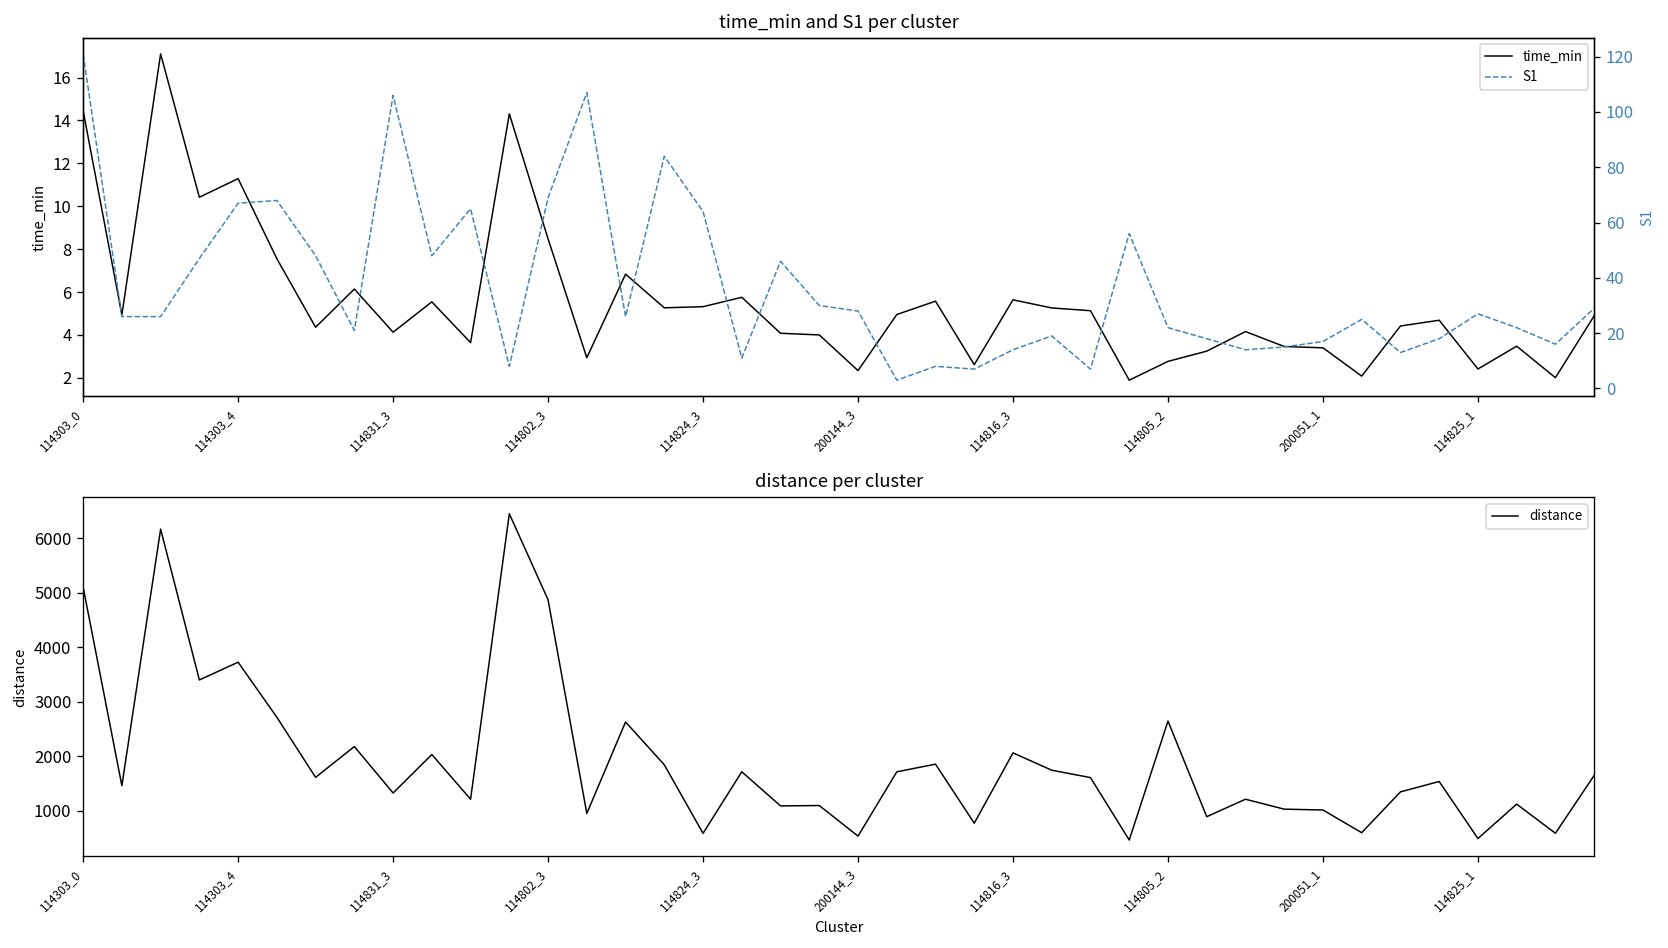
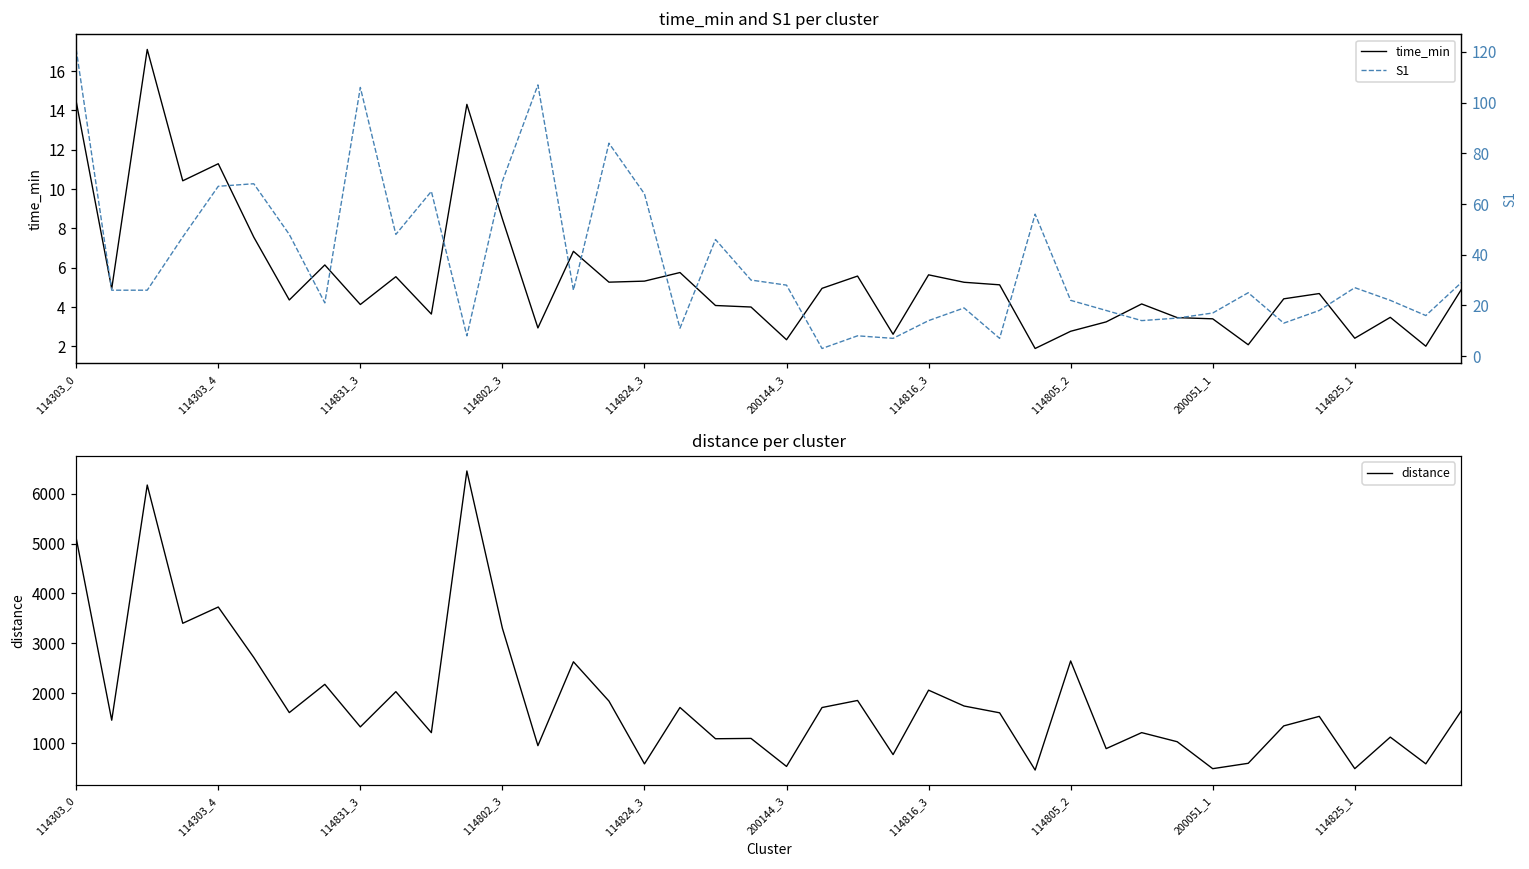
  {
    "distance per cluster": {
      "114303_0": 5100,
      "114303_4": 3700,
      "114831_3": 1300,
-     "114802_3": 4900,
+     "114802_3": 3300,
      "114824_3": 600,
      "200144_3": 500,
      "114816_3": 2100,
      "114805_2": 2600,
-     "200051_1": 1000,
+     "200051_1": 500,
      "114825_1": 500
    }
  }
